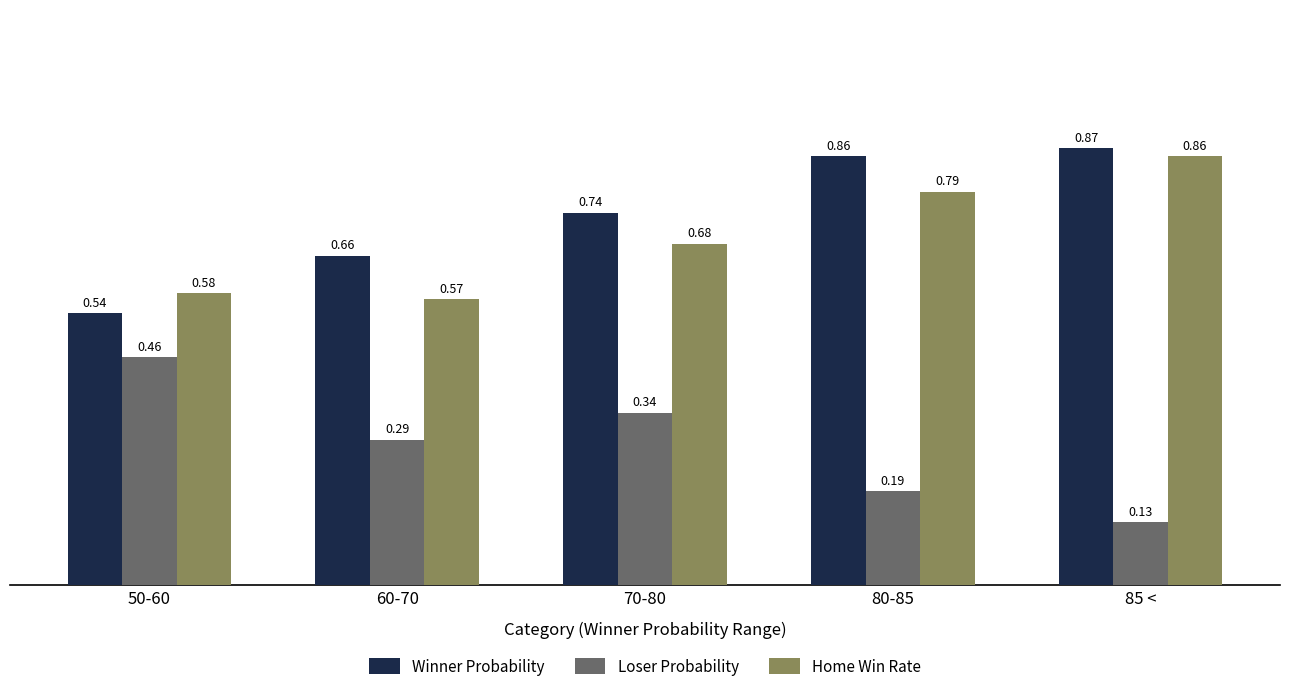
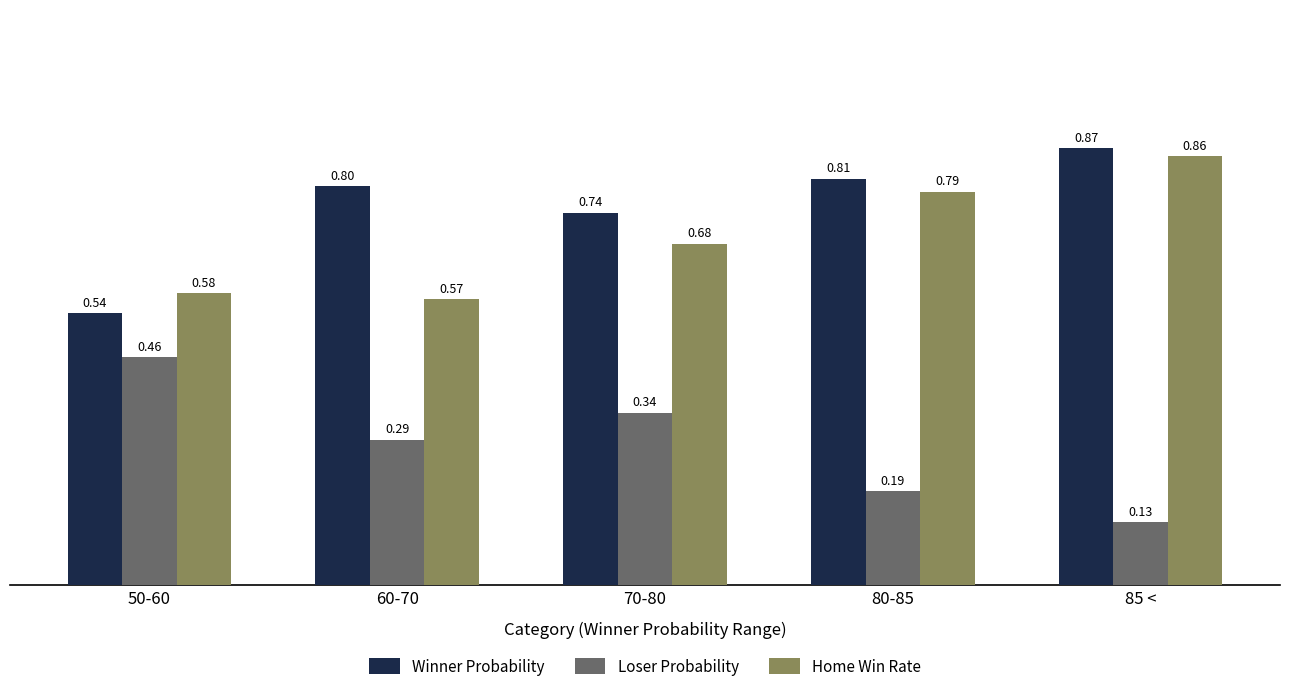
  {
    "Winner Probability": {
      "50-60": 0.54,
-     "60-70": 0.66,
+     "60-70": 0.80,
      "70-80": 0.74,
-     "80-85": 0.86,
+     "80-85": 0.81,
      "85 <": 0.87
    }
  }
